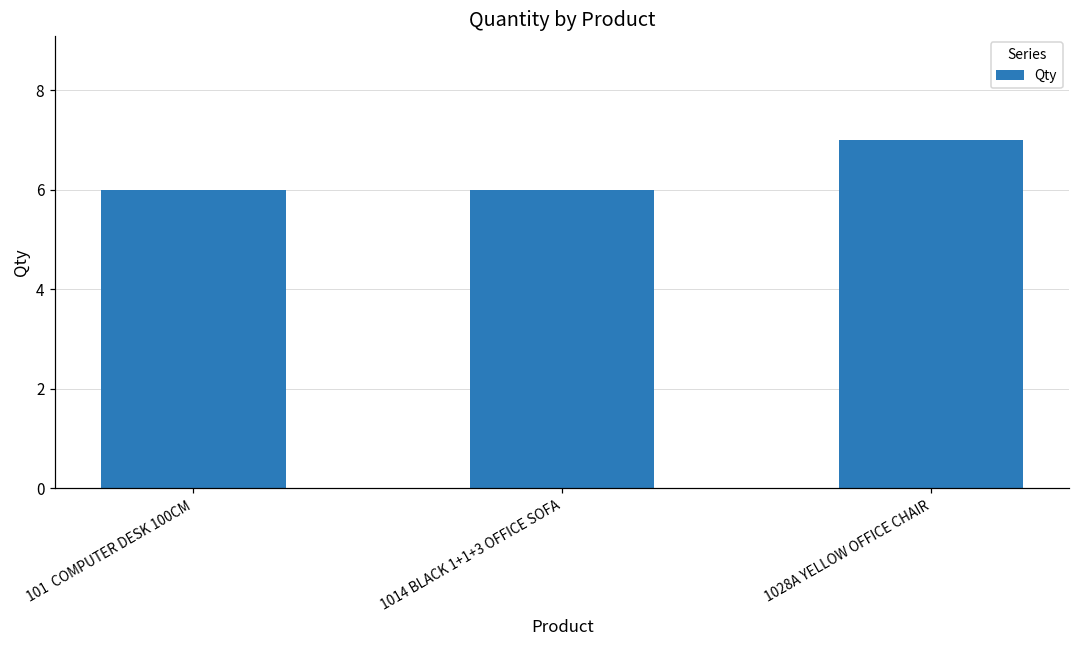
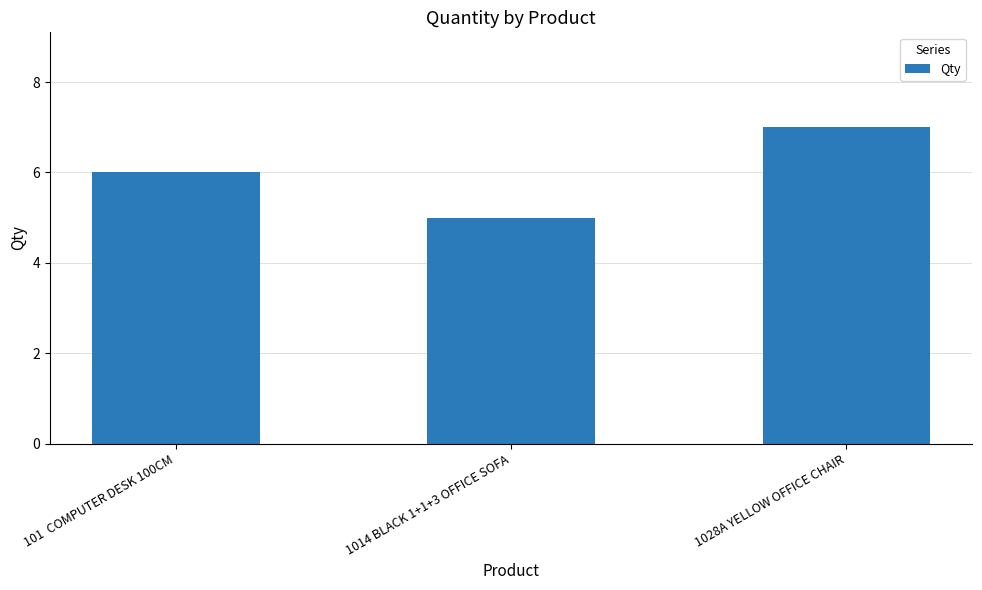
  {
    "101 COMPUTER DESK 100CM": 6,
-   "1014 BLACK 1+1+3 OFFICE SOFA": 6,
+   "1014 BLACK 1+1+3 OFFICE SOFA": 5,
    "1028A YELLOW OFFICE CHAIR": 7
  }
